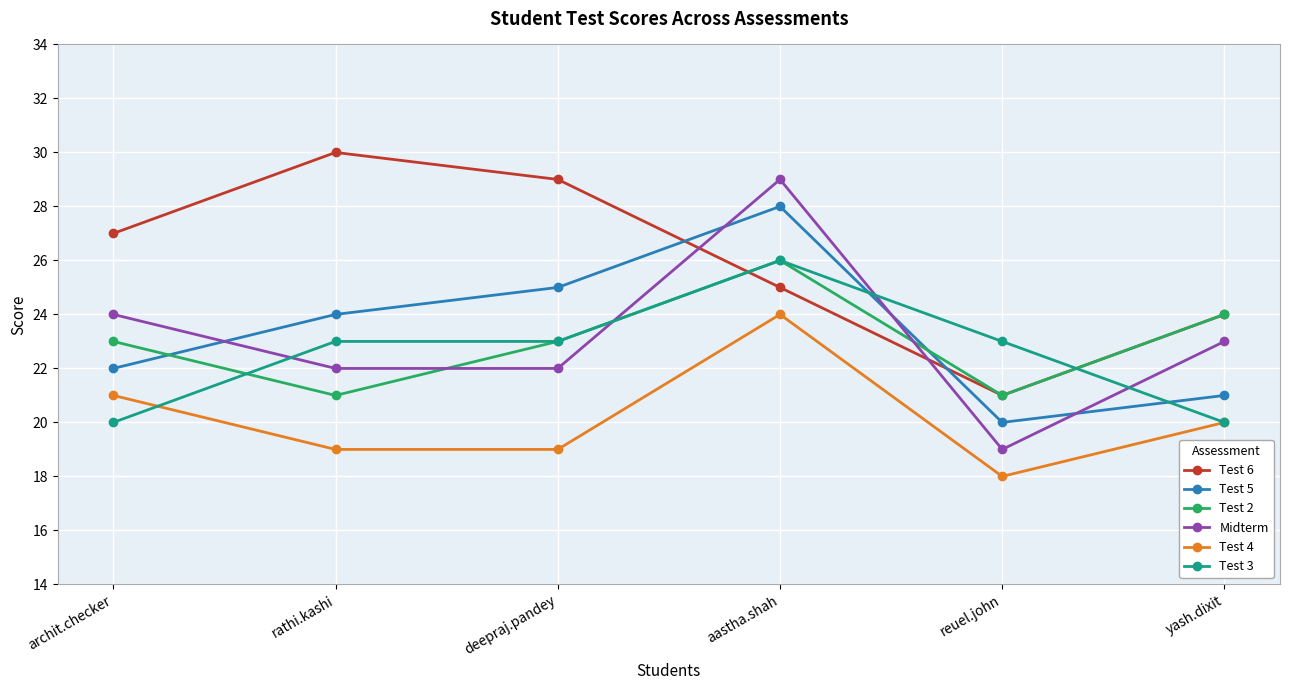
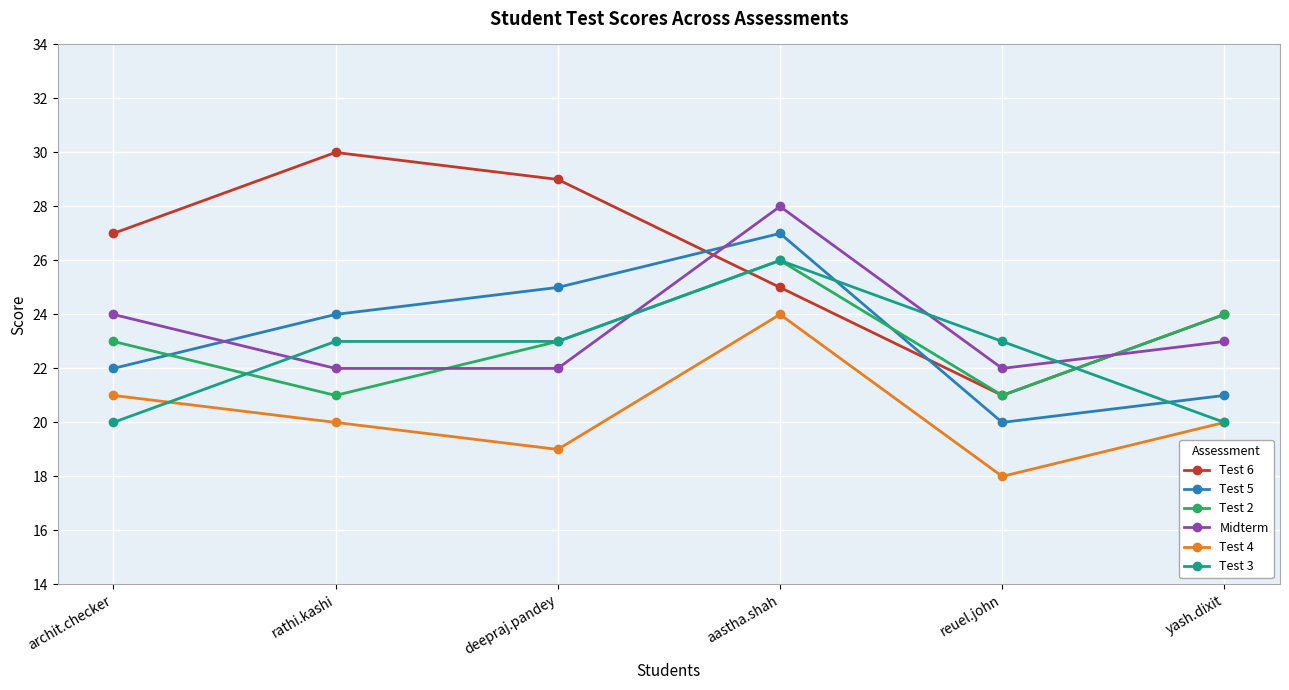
  {
    "Test 6": {
      "archit.checker": 27,
      "rathi.kashi": 30,
      "deepraj.pandey": 29,
      "aastha.shah": 25
    },
    "Test 5": {
      "archit.checker": 22,
      "rathi.kashi": 24,
      "deepraj.pandey": 25,
-     "aastha.shah": 28,
+     "aastha.shah": 27,
      "reuel.john": 20,
      "yash.dixit": 21
    },
    "Midterm": {
      "archit.checker": 24,
      "rathi.kashi": 22,
      "deepraj.pandey": 22,
-     "aastha.shah": 29,
-     "reuel.john": 19,
+     "aastha.shah": 28,
+     "reuel.john": 22,
      "yash.dixit": 23
    },
    "Test 4": {
      "archit.checker": 21,
-     "rathi.kashi": 19,
+     "rathi.kashi": 20,
      "deepraj.pandey": 19,
      "aastha.shah": 24,
      "reuel.john": 18
    }
  }
